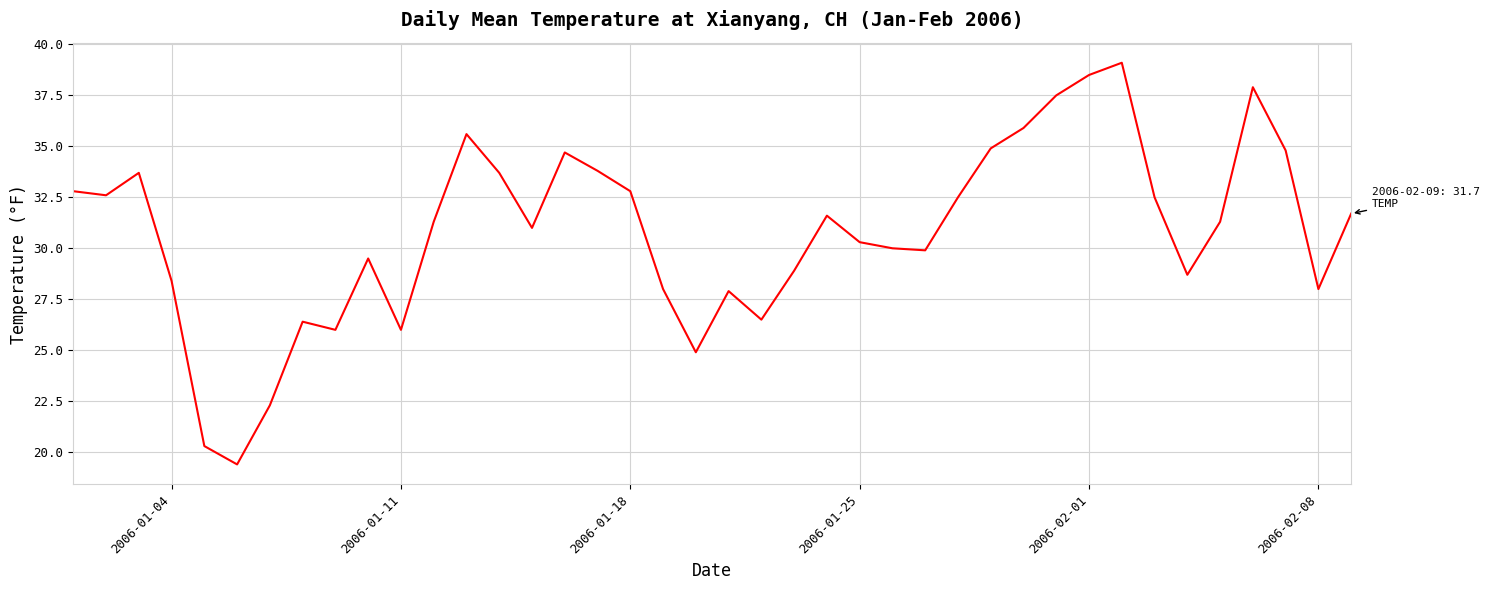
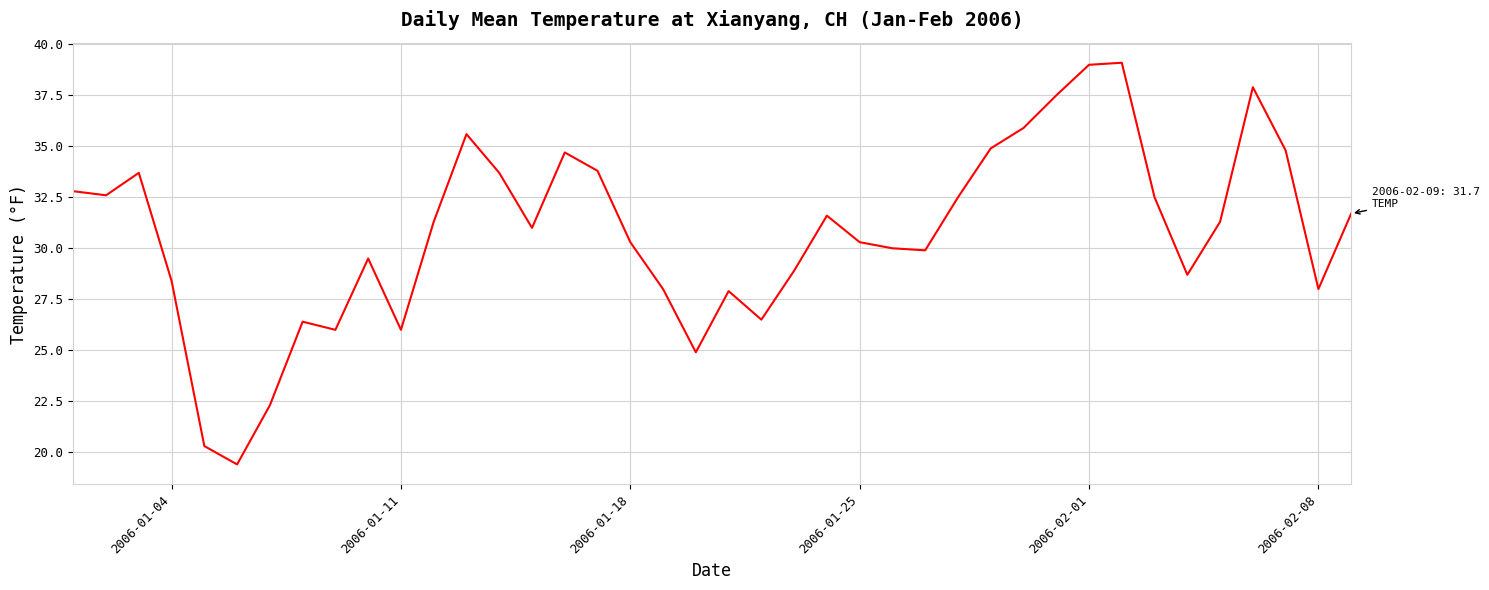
  {
    "2006-01-04": 28.4,
    "2006-01-11": 26.0,
-   "2006-01-18": 32.8,
+   "2006-01-18": 30.3,
    "2006-01-25": 30.3,
-   "2006-02-01": 38.5,
+   "2006-02-01": 39.0,
    "2006-02-08": 28.0
  }
